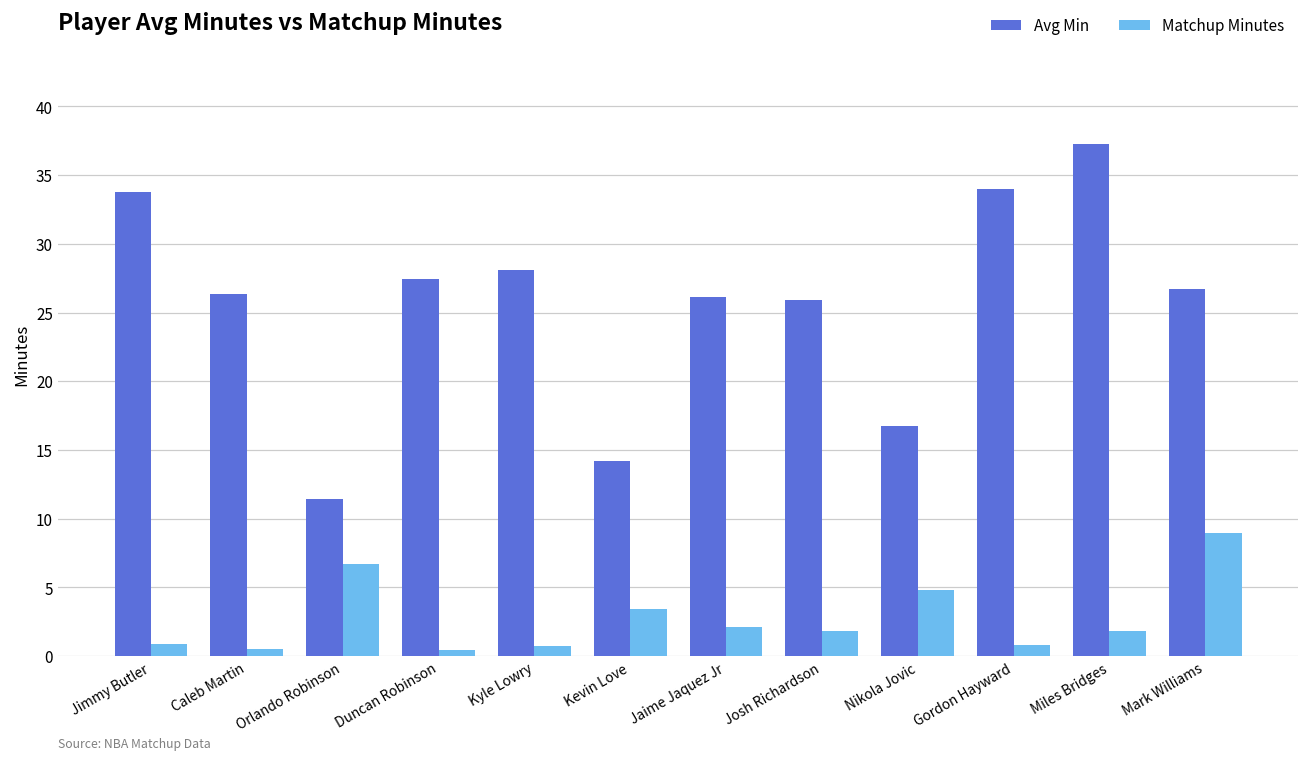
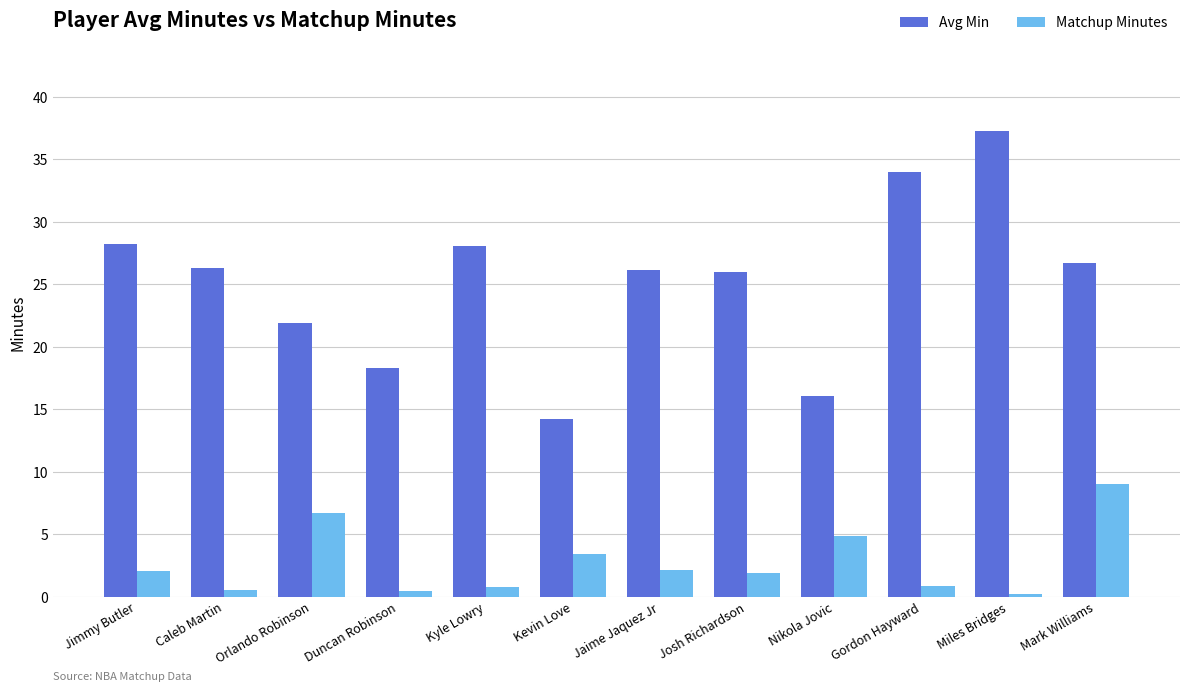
  {
    "Avg Min": {
-     "Jimmy Butler": 33.8,
+     "Jimmy Butler": 28.2,
      "Caleb Martin": 26.3,
-     "Orlando Robinson": 11.4,
-     "Duncan Robinson": 27.5,
+     "Orlando Robinson": 21.9,
+     "Duncan Robinson": 18.3,
      "Kyle Lowry": 28.1,
      "Kevin Love": 14.2,
      "Jaime Jaquez Jr": 26.1,
      "Josh Richardson": 26.0,
-     "Nikola Jovic": 16.7,
+     "Nikola Jovic": 16.0,
      "Gordon Hayward": 34.0,
      "Miles Bridges": 37.3,
      "Mark Williams": 26.7
    },
    "Matchup Minutes": {
-     "Jimmy Butler": 0.9,
+     "Jimmy Butler": 2.1,
      "Caleb Martin": 0.5,
      "Orlando Robinson": 6.7,
      "Duncan Robinson": 0.4,
      "Kyle Lowry": 0.8,
      "Kevin Love": 3.4,
      "Jaime Jaquez Jr": 2.1,
      "Josh Richardson": 1.9,
      "Nikola Jovic": 4.8,
      "Gordon Hayward": 0.8,
-     "Miles Bridges": 1.8,
+     "Miles Bridges": 0.2,
      "Mark Williams": 9.0
    }
  }
